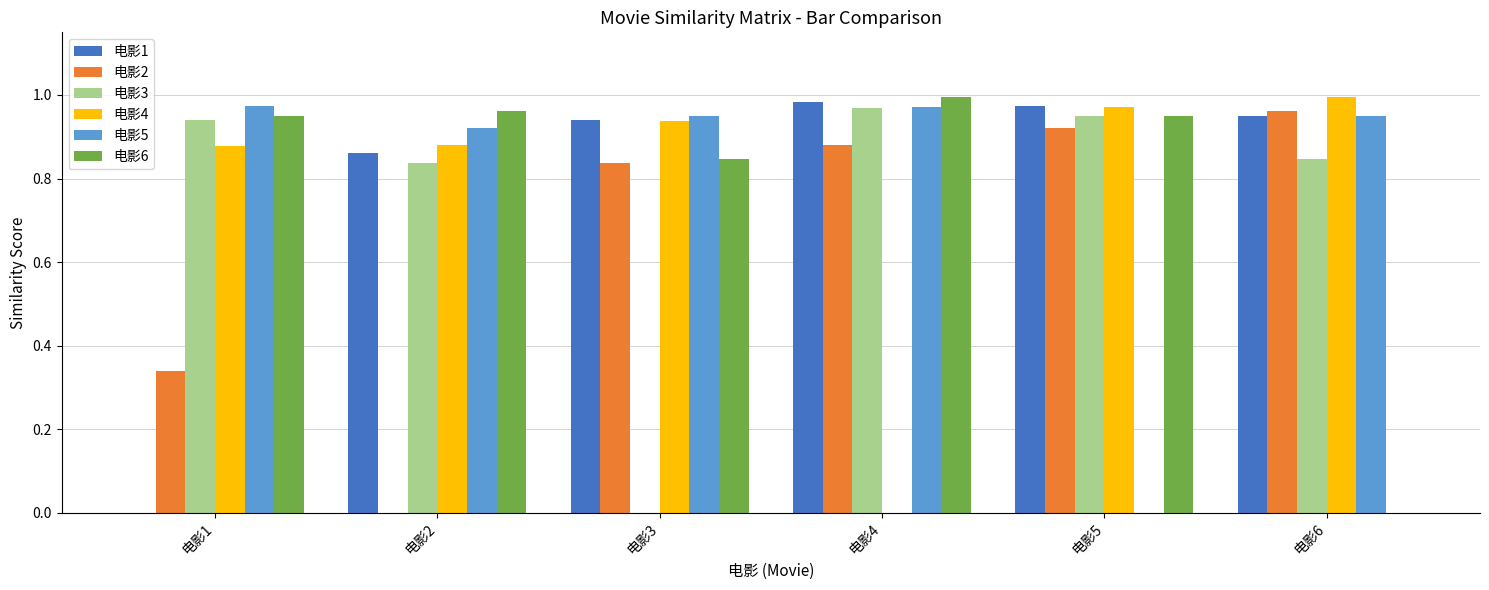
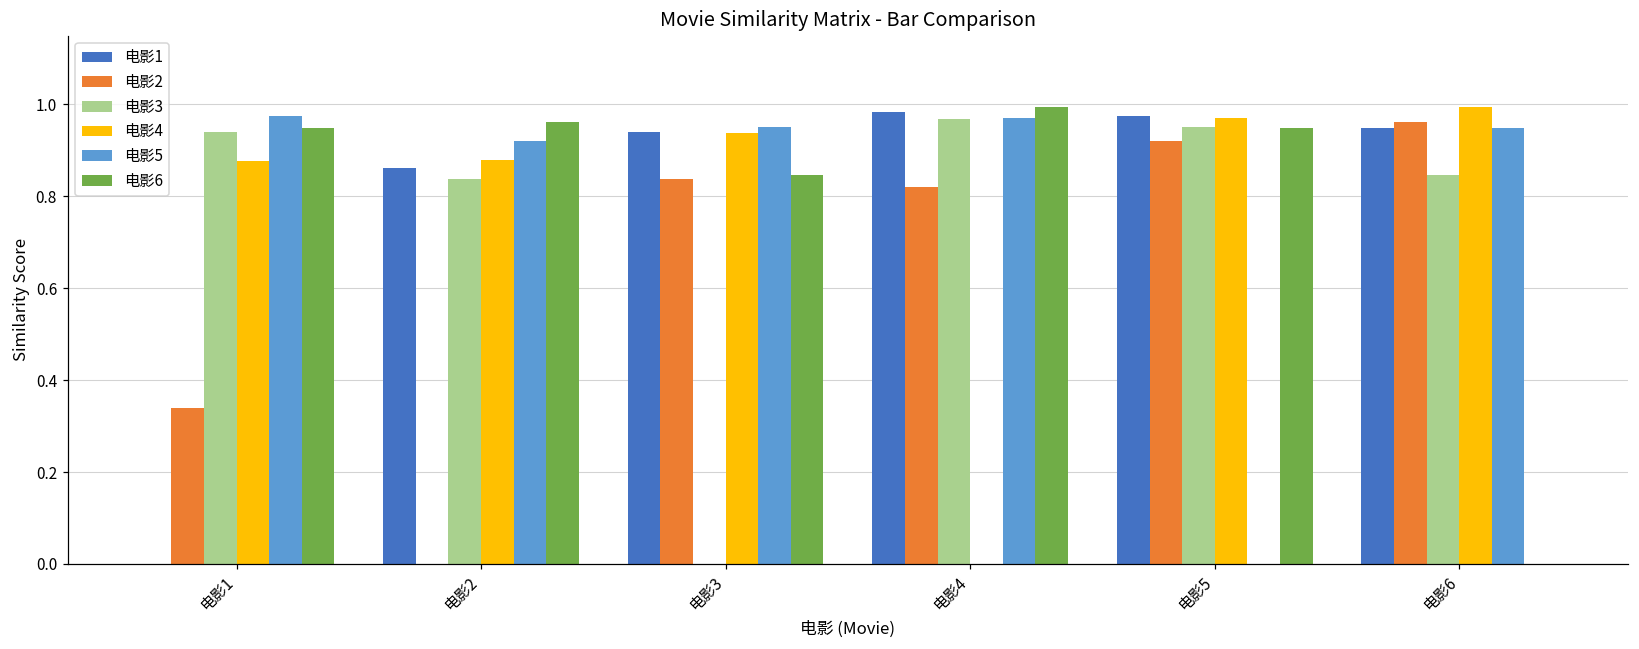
  {
    "电影2": {
      "电影1": 0.34,
      "电影2": 0.00,
      "电影3": 0.84,
-     "电影4": 0.88,
+     "电影4": 0.82,
      "电影5": 0.92,
      "电影6": 0.96
    },
    "电影3": {
      "电影1": 0.94,
      "电影2": 0.84,
      "电影3": 0.00,
      "电影4": 0.97,
      "电影5": 0.95,
      "电影6": 0.85
    },
    "电影4": {
      "电影1": 0.88,
      "电影2": 0.88,
      "电影3": 0.94,
      "电影4": 0.00,
      "电影5": 0.97,
      "电影6": 0.99
    },
    "电影6": {
      "电影1": 0.95,
      "电影2": 0.96,
      "电影3": 0.85,
      "电影4": 0.99,
      "电影5": 0.95,
      "电影6": 0.00
    }
  }
